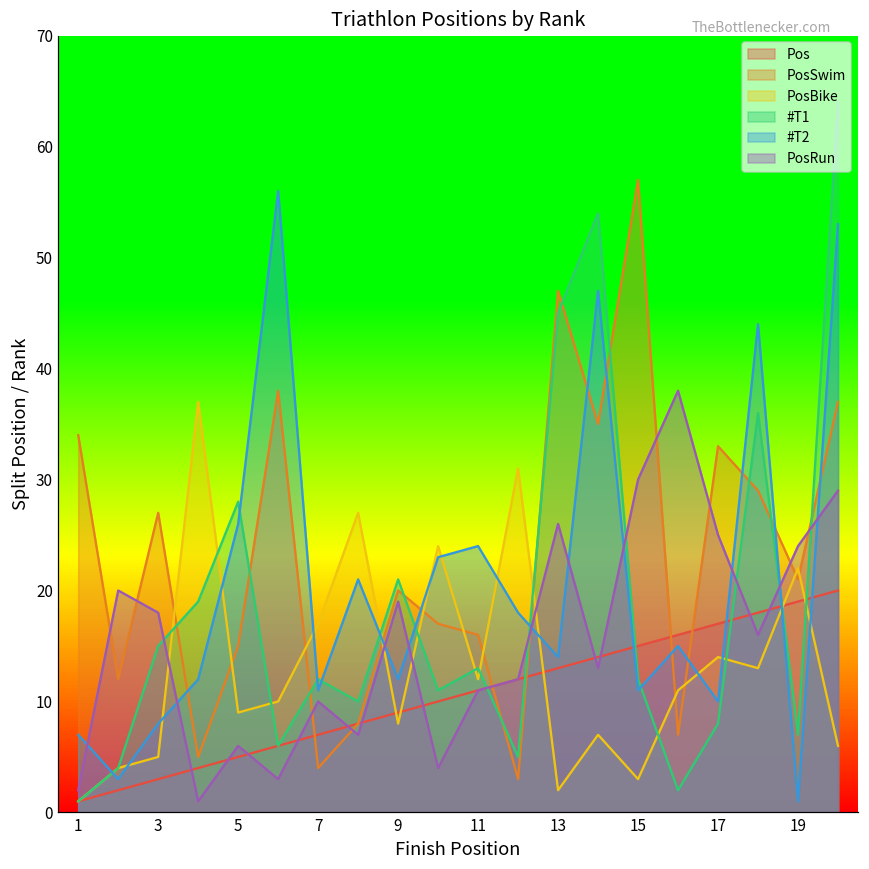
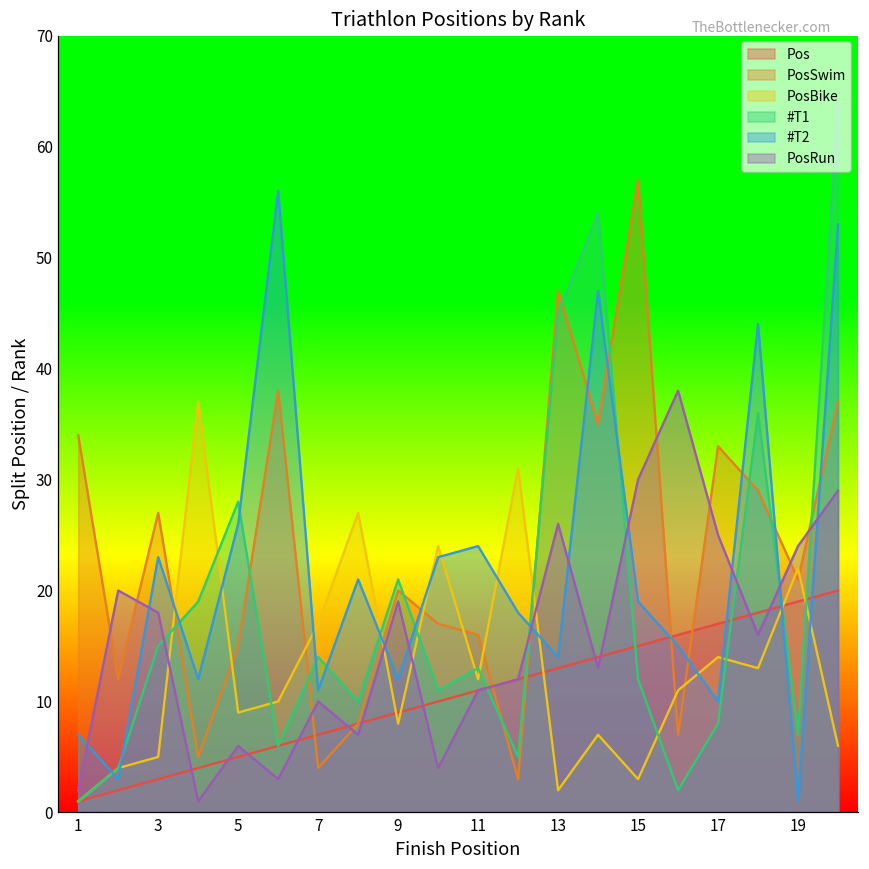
  {
    "#T1": {
      "3": 15,
      "5": 28,
-     "7": 12,
+     "7": 14,
      "9": 21,
      "11": 13,
      "13": 45,
      "15": 12,
      "17": 8,
      "19": 7
    },
    "#T2": {
      "1": 7,
-     "3": 8,
+     "3": 23,
      "5": 26,
      "7": 11,
      "9": 12,
      "11": 24,
      "13": 14,
-     "15": 11,
+     "15": 19,
      "17": 10,
      "19": 1
    },
    "PosRun": {
      "1": 2,
      "3": 18,
      "5": 6,
      "7": 10,
      "9": 19,
      "13": 26,
      "15": 30,
      "17": 25,
      "19": 24
    }
  }
